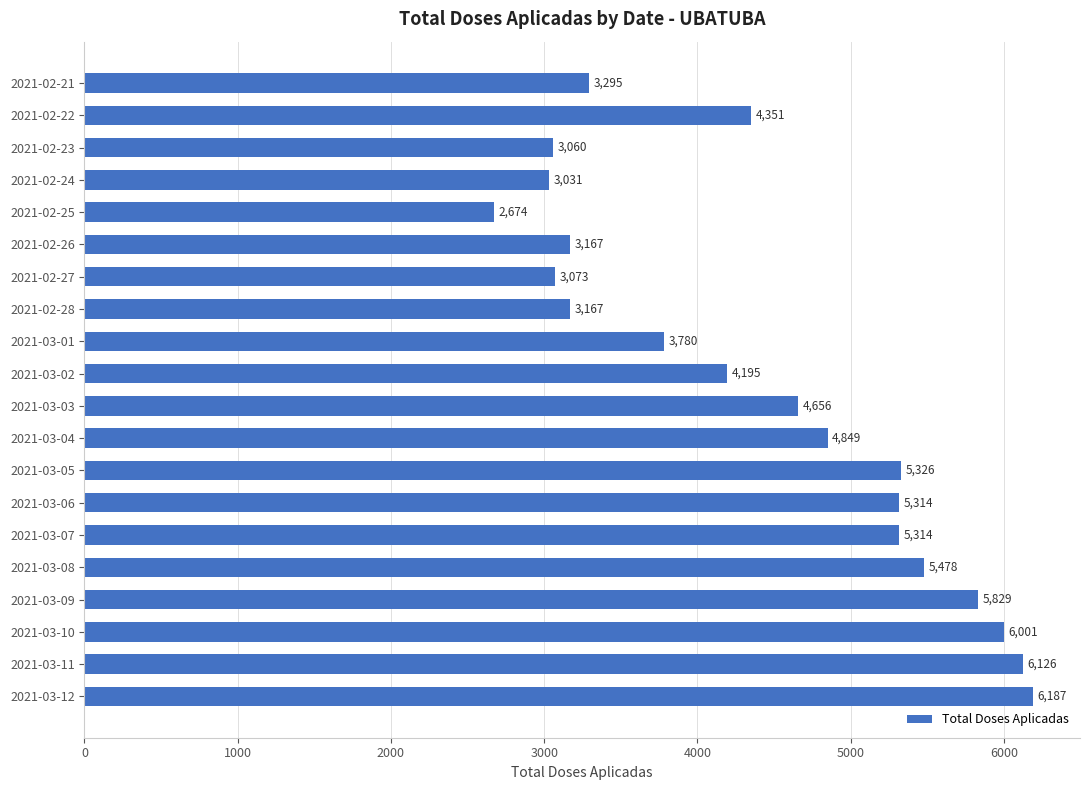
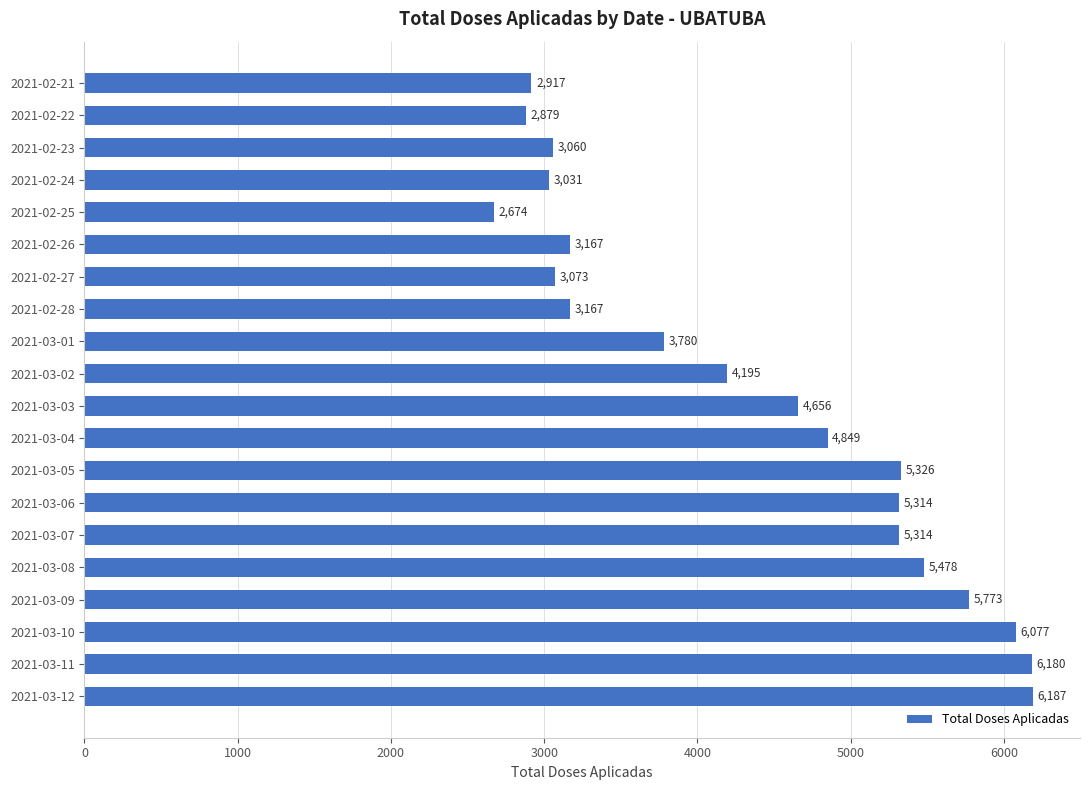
  {
-   "2021-02-21": "3,295",
-   "2021-02-22": "4,351",
+   "2021-02-21": "2,917",
+   "2021-02-22": "2,879",
    "2021-02-23": "3,060",
    "2021-02-24": "3,031",
    "2021-02-25": "2,674",
    "2021-02-26": "3,167",
    "2021-02-27": "3,073",
    "2021-02-28": "3,167",
    "2021-03-01": "3,780",
    "2021-03-02": "4,195",
    "2021-03-03": "4,656",
    "2021-03-04": "4,849",
    "2021-03-05": "5,326",
    "2021-03-06": "5,314",
    "2021-03-07": "5,314",
    "2021-03-08": "5,478",
-   "2021-03-09": "5,829",
-   "2021-03-10": "6,001",
-   "2021-03-11": "6,126",
+   "2021-03-09": "5,773",
+   "2021-03-10": "6,077",
+   "2021-03-11": "6,180",
    "2021-03-12": "6,187"
  }
